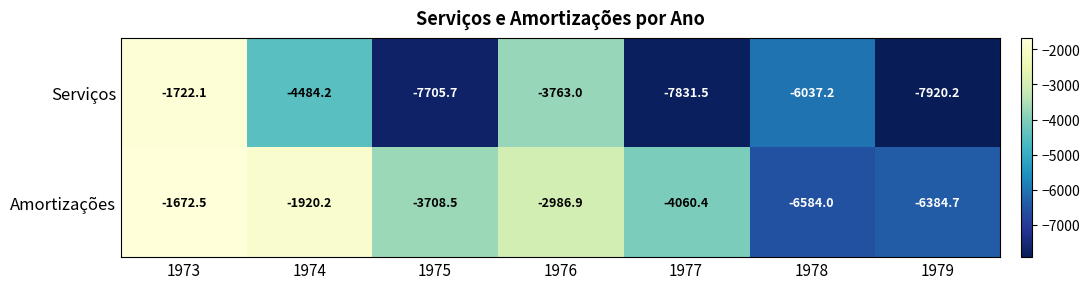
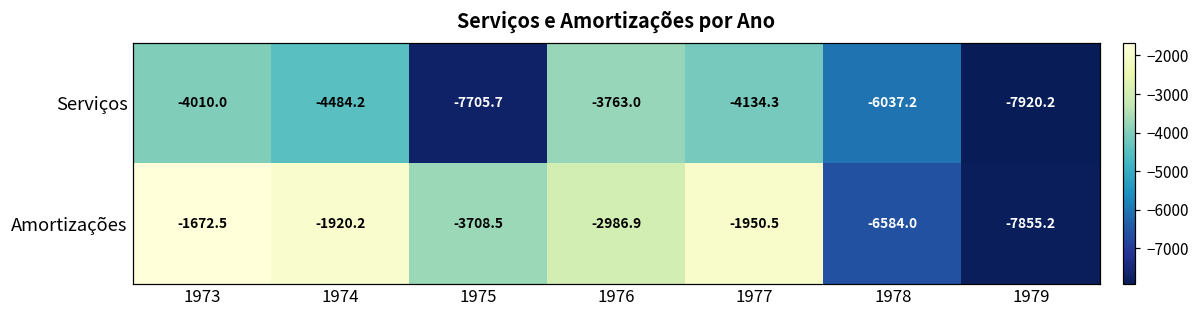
  {
    "Serviços": {
-     "1973": -1722.1,
+     "1973": -4010.0,
      "1974": -4484.2,
      "1975": -7705.7,
      "1976": -3763.0,
-     "1977": -7831.5,
+     "1977": -4134.3,
      "1978": -6037.2,
      "1979": -7920.2
    },
    "Amortizações": {
      "1973": -1672.5,
      "1974": -1920.2,
      "1975": -3708.5,
      "1976": -2986.9,
-     "1977": -4060.4,
+     "1977": -1950.5,
      "1978": -6584.0,
-     "1979": -6384.7
+     "1979": -7855.2
    }
  }
